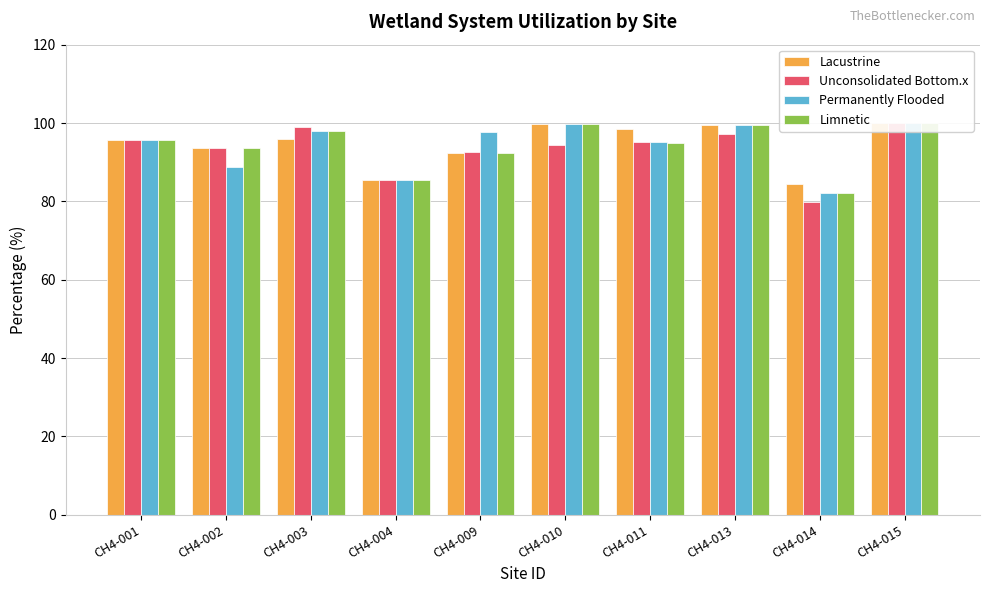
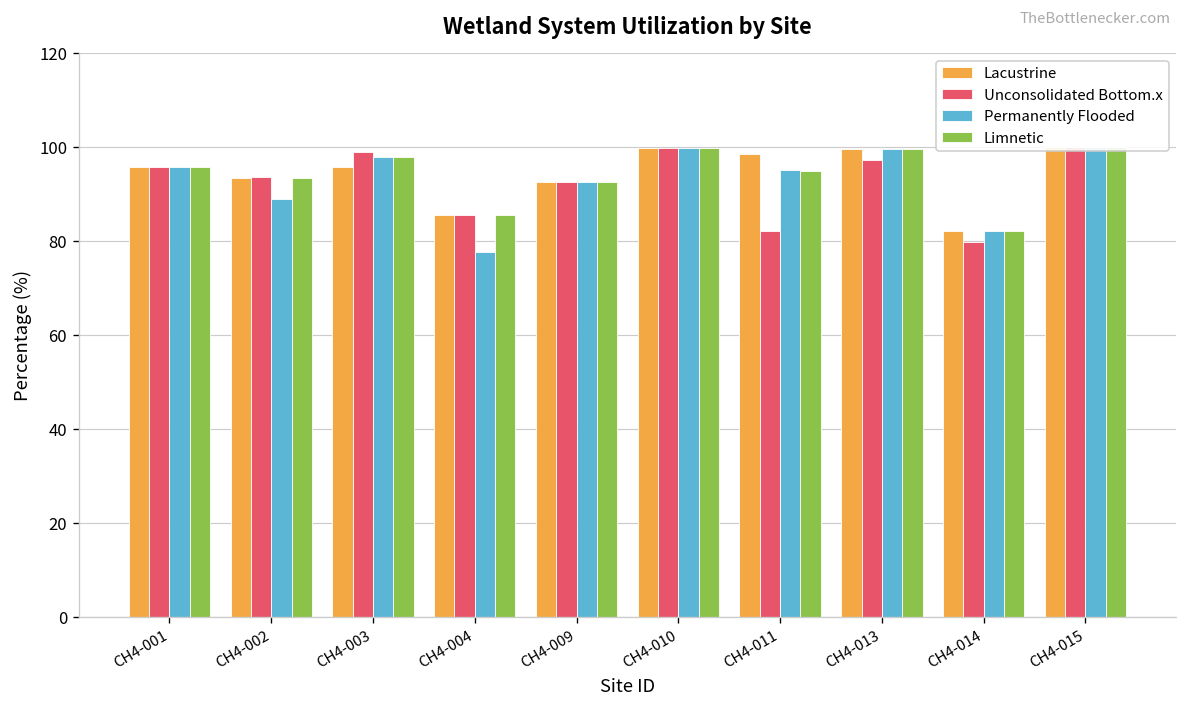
  {
    "Lacustrine": {
      "CH4-001": 96,
      "CH4-002": 93,
      "CH4-003": 96,
      "CH4-004": 85,
      "CH4-009": 92,
      "CH4-010": 100,
      "CH4-011": 98,
      "CH4-013": 100,
-     "CH4-014": 84
+     "CH4-014": 82
    },
    "Unconsolidated Bottom.x": {
      "CH4-001": 96,
      "CH4-002": 94,
      "CH4-003": 99,
      "CH4-004": 86,
      "CH4-009": 93,
-     "CH4-010": 94,
-     "CH4-011": 95,
+     "CH4-010": 100,
+     "CH4-011": 82,
      "CH4-013": 97,
      "CH4-014": 80
    },
    "Permanently Flooded": {
      "CH4-001": 96,
      "CH4-002": 89,
      "CH4-003": 98,
-     "CH4-004": 86,
-     "CH4-009": 98,
+     "CH4-004": 78,
+     "CH4-009": 93,
      "CH4-010": 100,
      "CH4-011": 95,
      "CH4-013": 100,
      "CH4-014": 82
    },
    "Limnetic": {
      "CH4-001": 96,
      "CH4-002": 93,
      "CH4-003": 98,
      "CH4-004": 85,
      "CH4-009": 92,
      "CH4-010": 100,
      "CH4-011": 95,
      "CH4-013": 100,
      "CH4-014": 82
    }
  }
